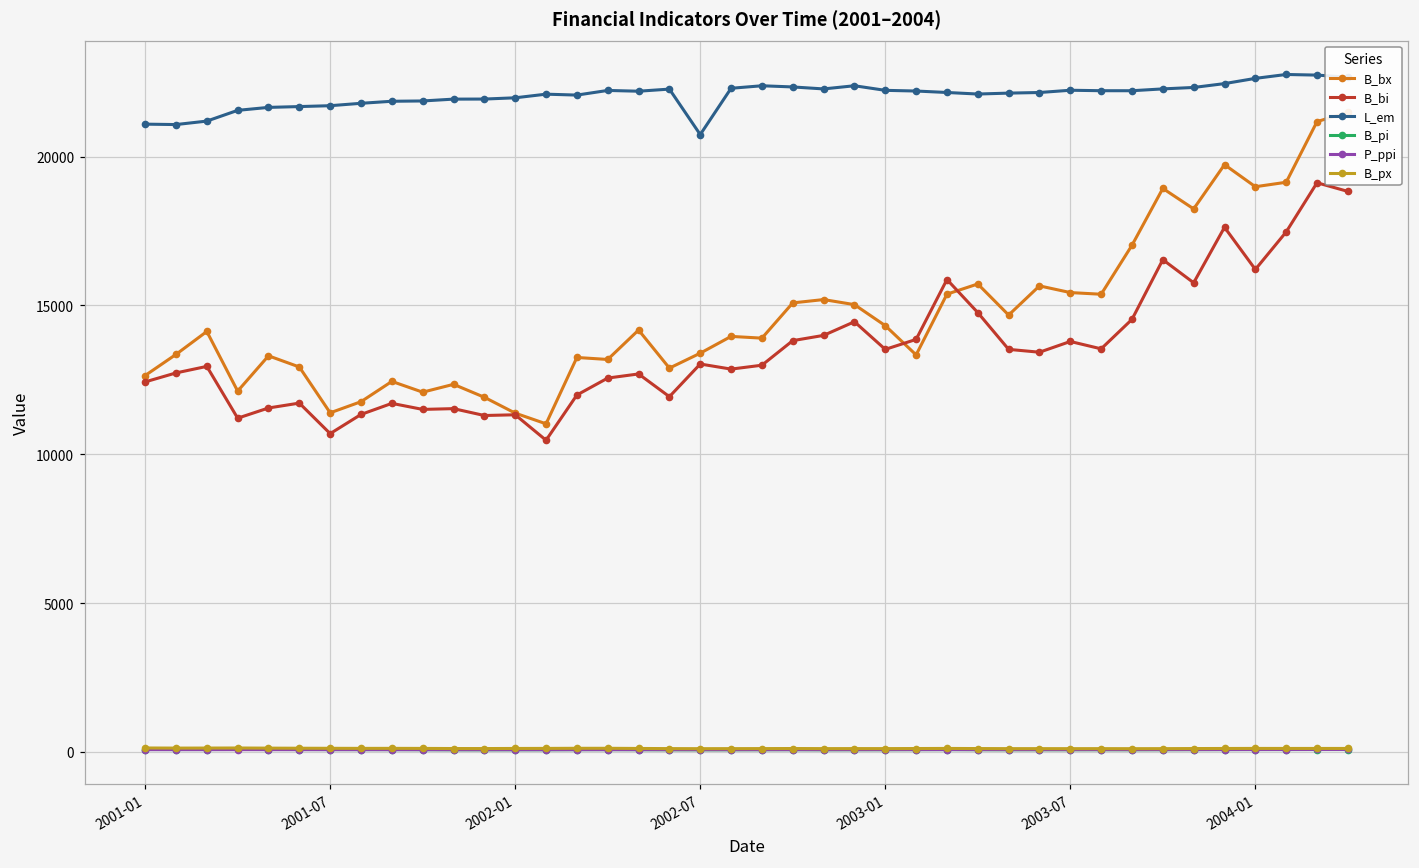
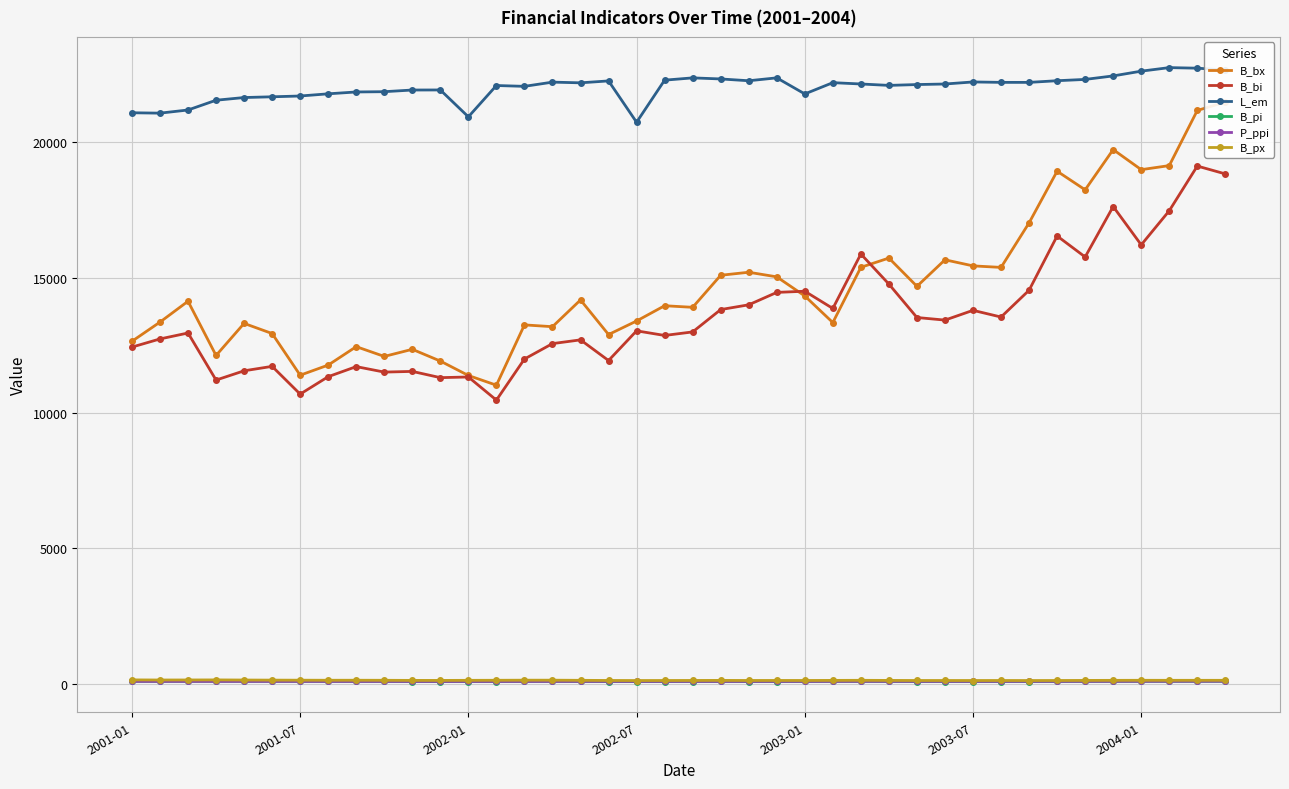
  {
    "B_bi": {
      "2001-01": 12400,
      "2001-07": 10700,
      "2002-07": 13000,
-     "2003-01": 13500,
+     "2003-01": 14500,
      "2003-07": 13800,
      "2004-01": 16200
    },
    "L_em": {
      "2001-01": 21100,
      "2001-07": 21700,
-     "2002-01": 22000,
+     "2002-01": 20900,
      "2002-07": 20700,
-     "2003-01": 22200,
+     "2003-01": 21800,
      "2003-07": 22200,
      "2004-01": 22600
    }
  }
